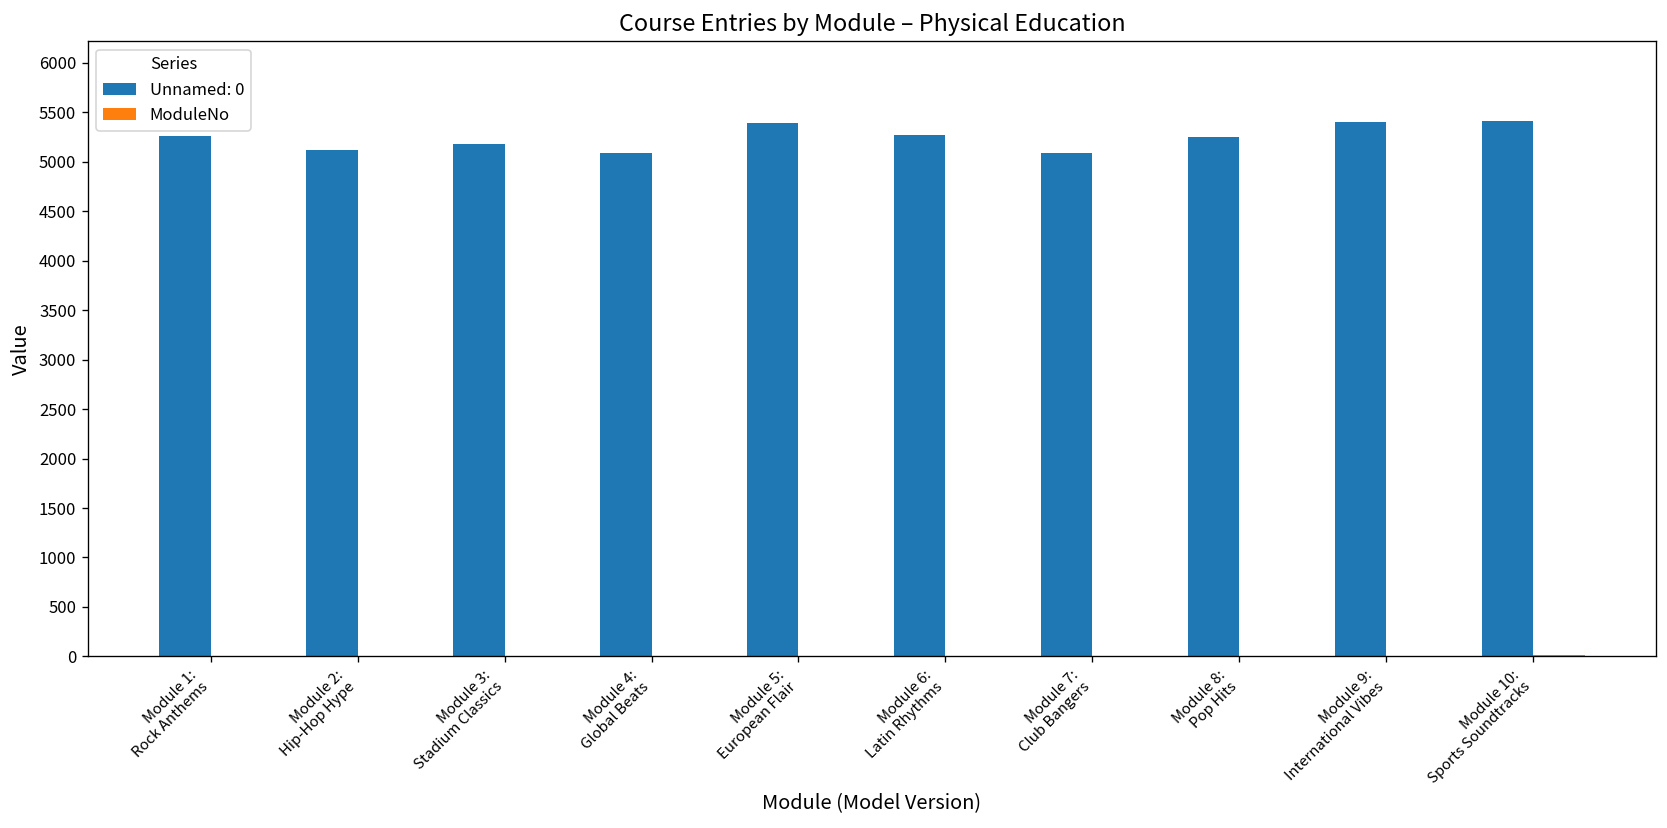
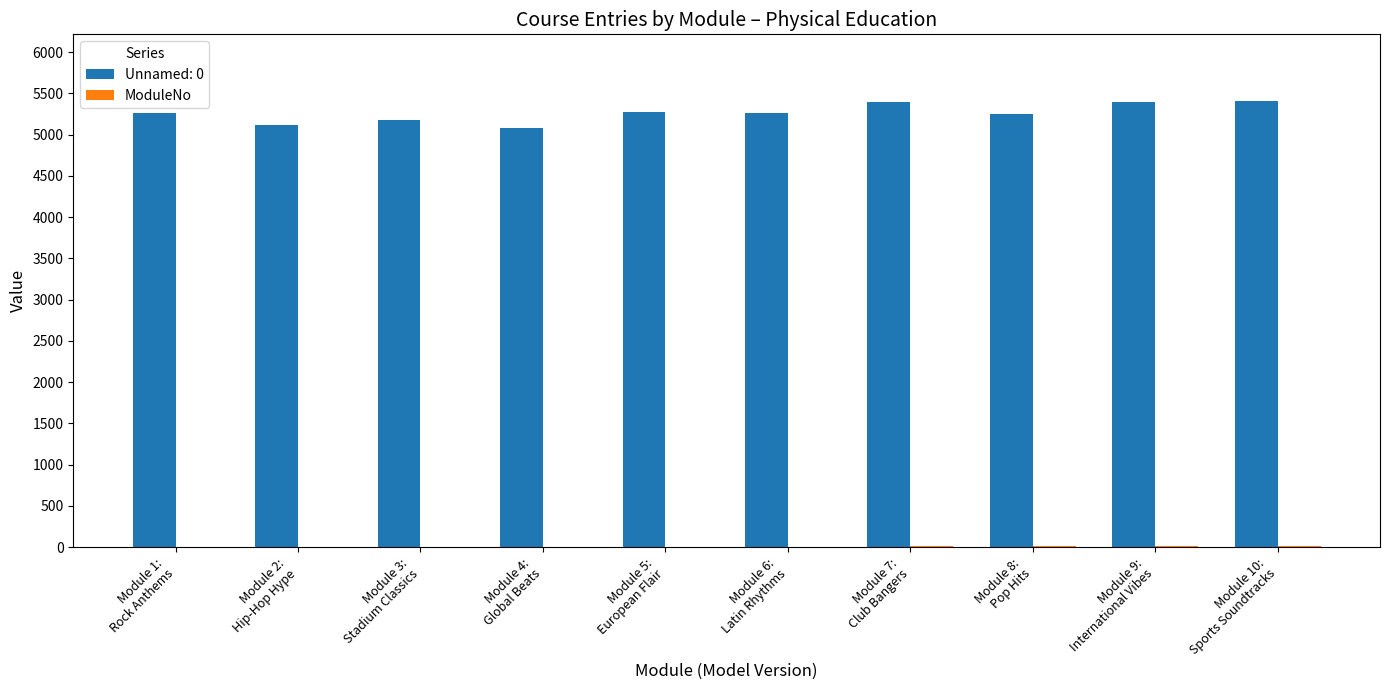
  {
    "Unnamed: 0": {
      "Module 1: Rock Anthems": 5300,
      "Module 2: Hip-Hop Hype": 5100,
      "Module 3: Stadium Classics": 5200,
      "Module 4: Global Beats": 5100,
-     "Module 5: European Flair": 5400,
+     "Module 5: European Flair": 5300,
      "Module 6: Latin Rhythms": 5300,
-     "Module 7: Club Bangers": 5100,
+     "Module 7: Club Bangers": 5400,
      "Module 8: Pop Hits": 5200,
      "Module 9: International Vibes": 5400,
      "Module 10: Sports Soundtracks": 5400
    }
  }
